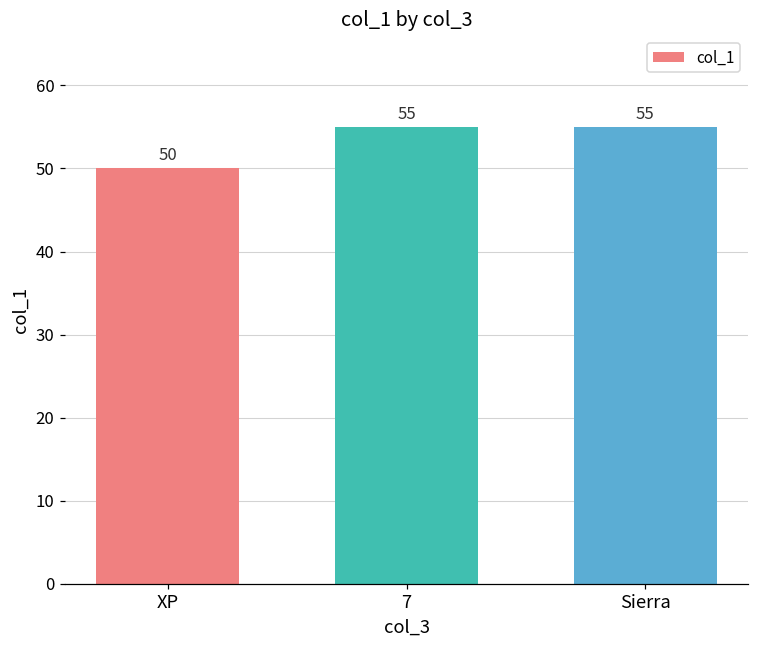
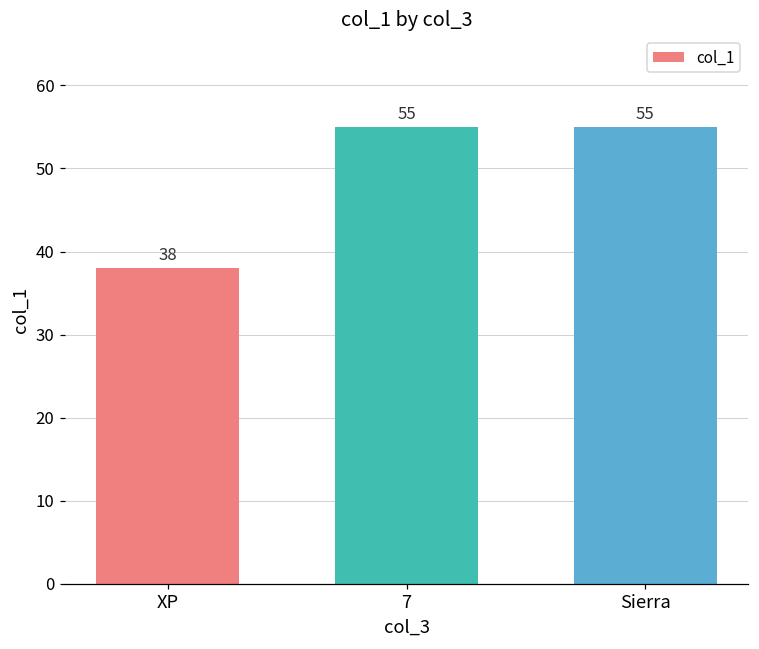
  {
-   "XP": 50,
+   "XP": 38,
    "7": 55,
    "Sierra": 55
  }
